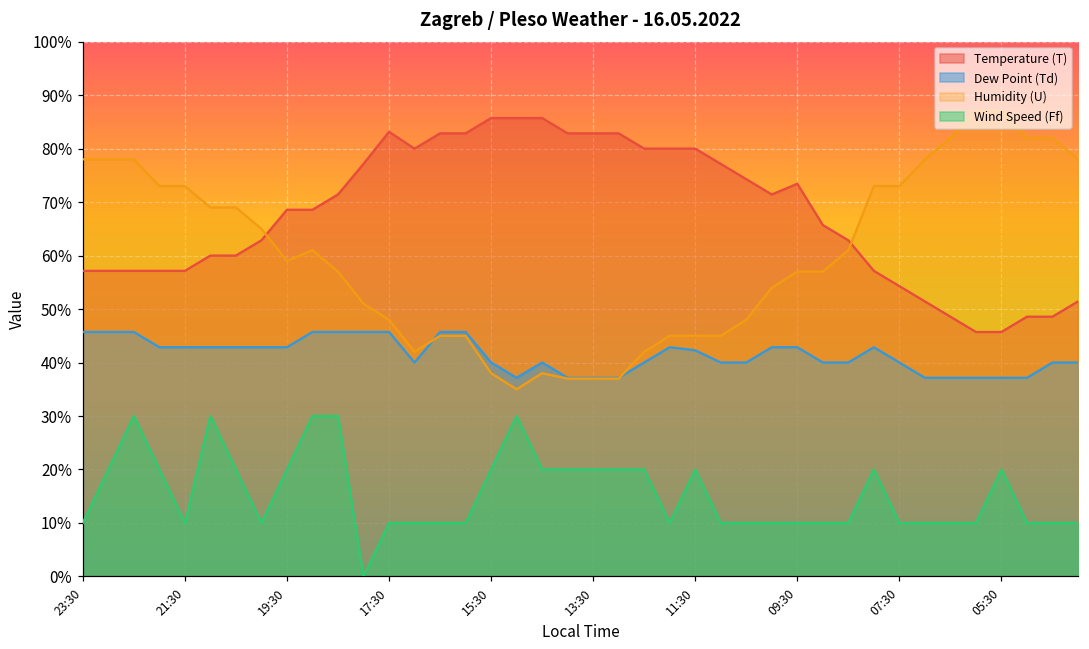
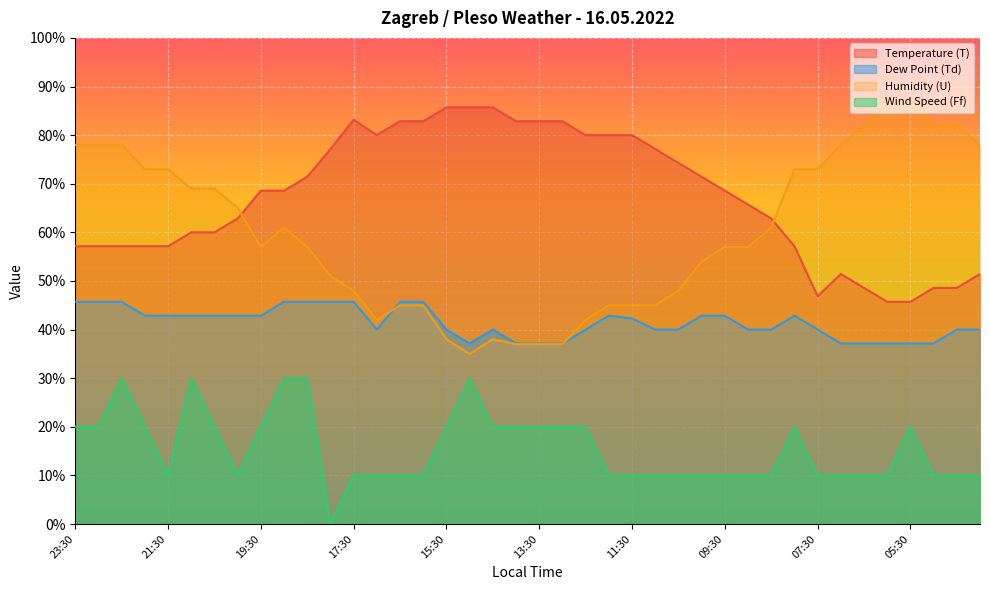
  {
    "Temperature (T)": {
      "23:30": "57%",
      "21:30": "57%",
      "19:30": "69%",
      "17:30": "83%",
      "15:30": "86%",
      "13:30": "83%",
      "11:30": "80%",
-     "09:30": "73%",
-     "07:30": "54%",
+     "09:30": "69%",
+     "07:30": "47%",
      "05:30": "46%"
    },
    "Dew Point (Td)": {
      "23:30": "46%",
      "21:30": "43%",
      "19:30": "43%",
      "17:30": "46%",
      "15:30": "40%",
      "11:30": "42%",
      "09:30": "43%",
      "07:30": "40%",
      "05:30": "37%"
    },
    "Humidity (U)": {
      "23:30": "78%",
      "21:30": "73%",
-     "19:30": "59%",
+     "19:30": "57%",
      "17:30": "48%",
      "15:30": "38%",
      "11:30": "45%",
      "09:30": "57%",
      "07:30": "73%"
    },
    "Wind Speed (Ff)": {
-     "23:30": "10%",
+     "23:30": "20%",
      "21:30": "10%",
      "19:30": "20%",
      "17:30": "10%",
      "15:30": "20%",
      "13:30": "20%",
-     "11:30": "20%",
+     "11:30": "10%",
      "09:30": "10%",
      "07:30": "10%",
      "05:30": "20%"
    }
  }
